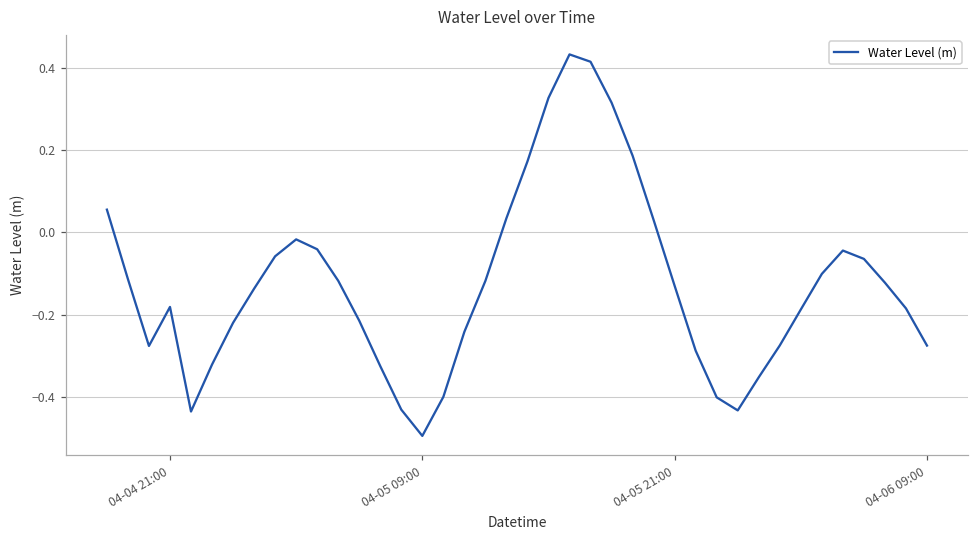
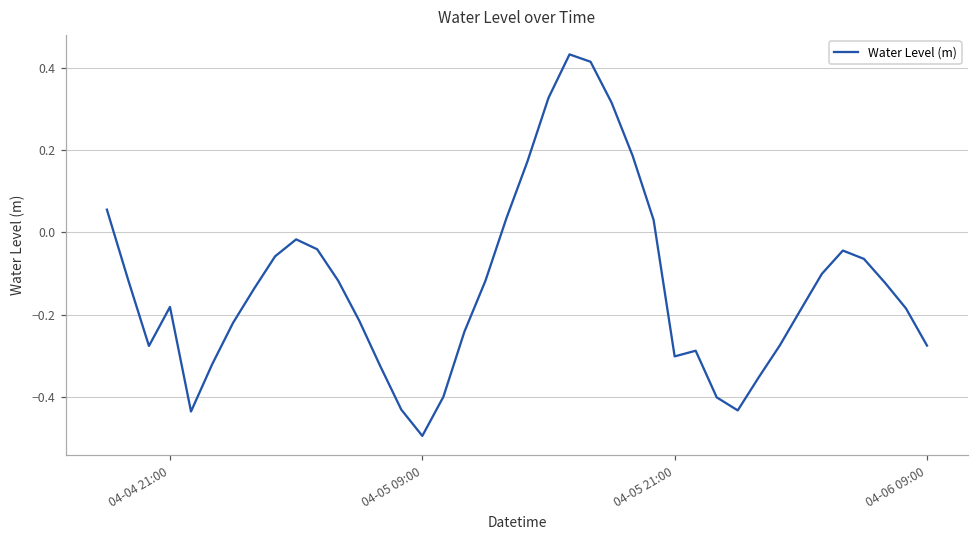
  {
    "04-04 21:00": -0.18,
    "04-05 09:00": -0.50,
-   "04-05 21:00": -0.13,
+   "04-05 21:00": -0.30,
    "04-06 09:00": -0.28
  }
